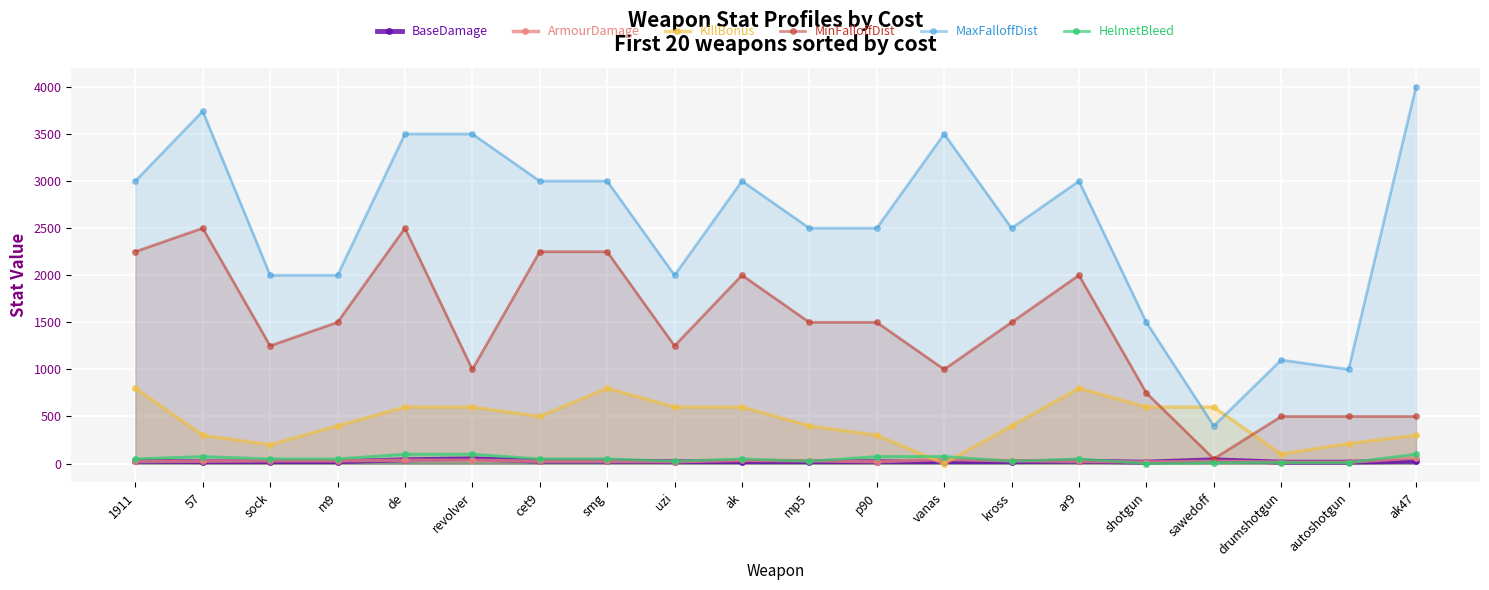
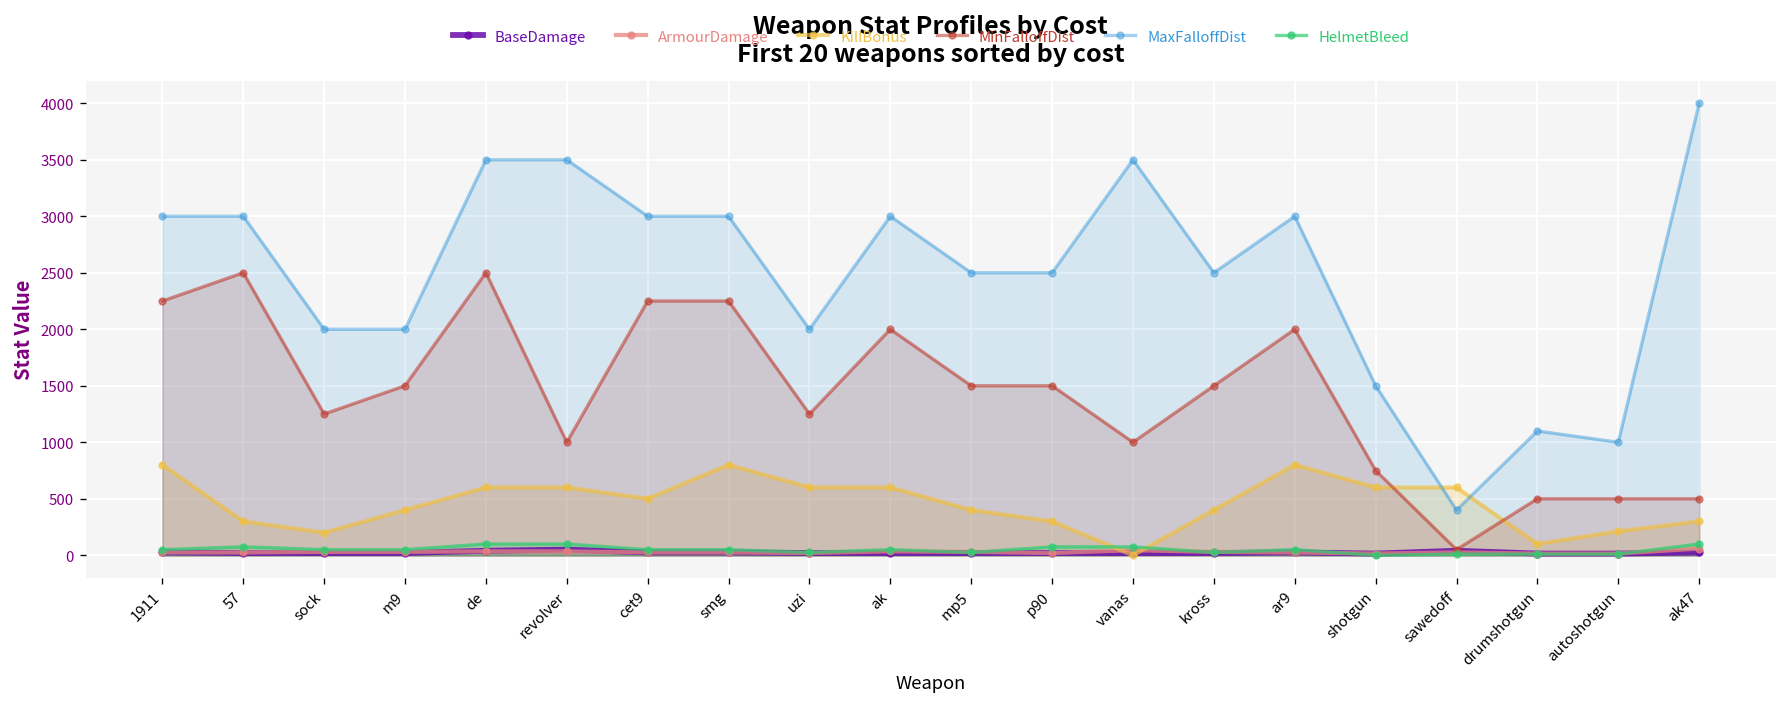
  {
    "BaseDamage": {
      "ak47": 0
    },
    "KillBonus": {
      "1911": 800,
      "57": 300,
      "sock": 200,
      "m9": 400,
      "de": 600,
      "revolver": 600,
      "cet9": 500,
      "smg": 800,
      "uzi": 600,
      "ak": 600,
      "mp5": 400,
      "p90": 300,
      "kross": 400,
      "ar9": 800,
      "shotgun": 600,
      "sawedoff": 600,
      "drumshotgun": 100,
      "autoshotgun": 200,
      "ak47": 300
    },
    "MaxFalloffDist": {
      "1911": 3000,
-     "57": 3700,
+     "57": 3000,
      "sock": 2000,
      "m9": 2000,
      "de": 3500,
      "revolver": 3500,
      "cet9": 3000,
      "smg": 3000,
      "uzi": 2000,
      "ak": 3000,
      "mp5": 2500,
      "p90": 2500,
      "vanas": 3500,
      "kross": 2500,
      "ar9": 3000,
      "shotgun": 1500,
      "sawedoff": 400,
      "drumshotgun": 1100,
      "autoshotgun": 1000,
      "ak47": 4000
    },
    "HelmetBleed": {
      "57": 100,
      "de": 100,
      "revolver": 100,
      "p90": 100,
      "vanas": 100,
      "ak47": 100
    }
  }
